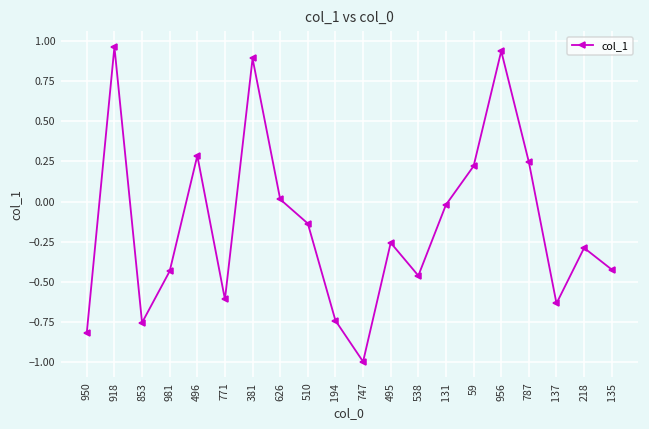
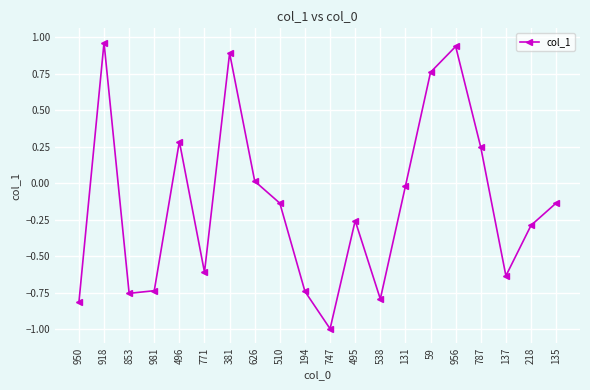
  {
    "950": -0.82,
    "918": 0.96,
    "853": -0.76,
-   "981": -0.43,
+   "981": -0.74,
    "496": 0.29,
    "771": -0.61,
    "381": 0.89,
    "626": 0.01,
    "510": -0.14,
    "194": -0.74,
    "747": -1.00,
    "495": -0.26,
-   "538": -0.46,
+   "538": -0.79,
    "131": -0.02,
-   "59": 0.22,
+   "59": 0.76,
    "956": 0.94,
    "787": 0.25,
    "137": -0.64,
    "218": -0.29,
-   "135": -0.42
+   "135": -0.14
  }
